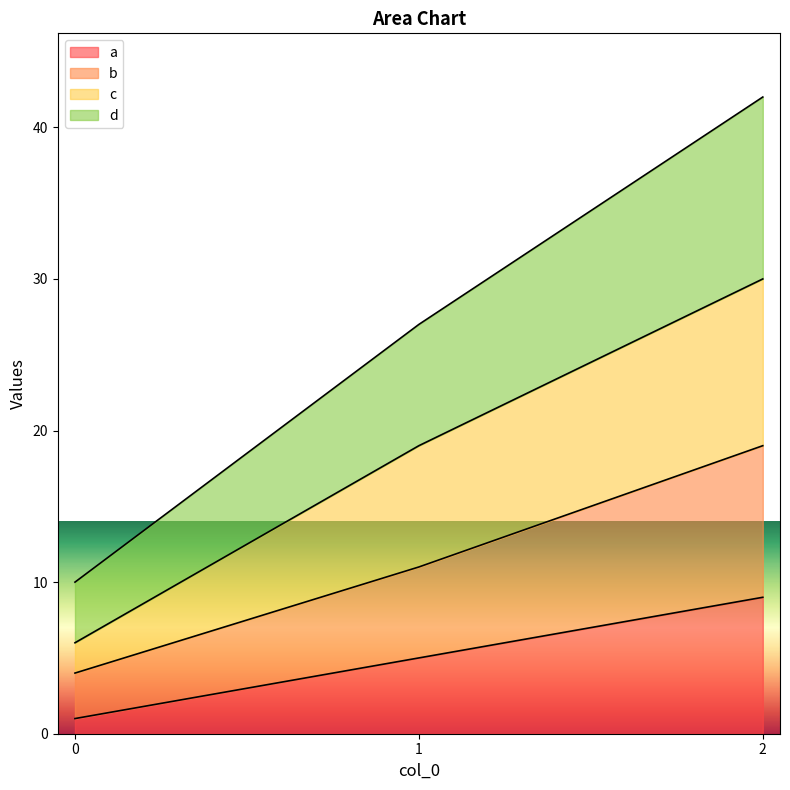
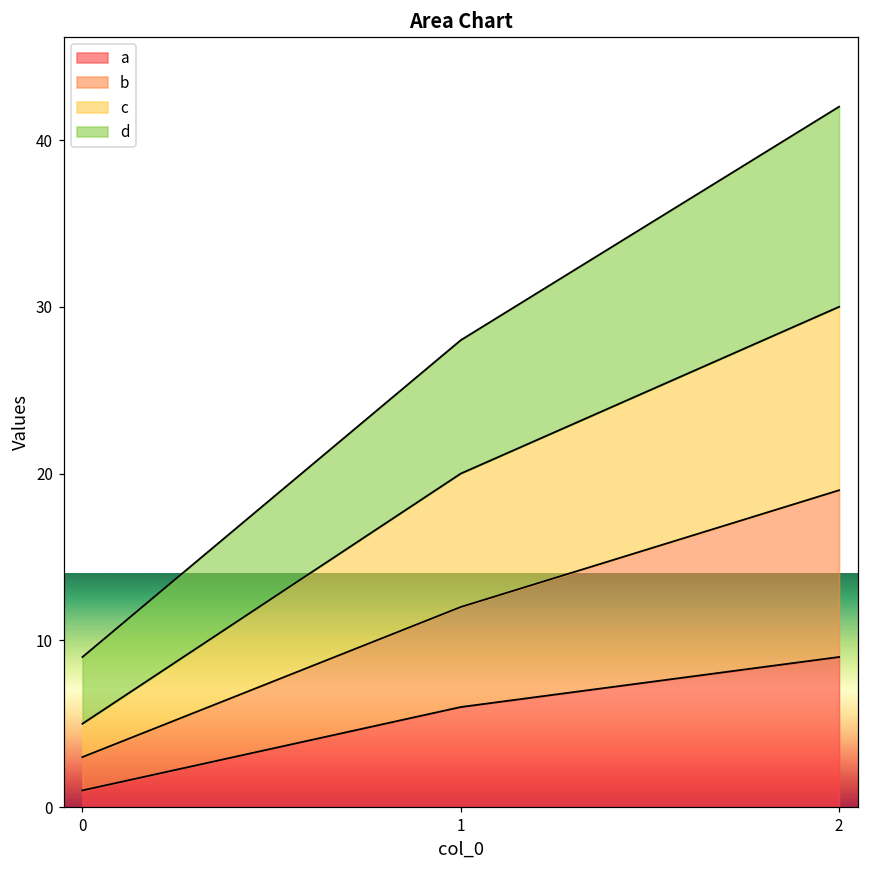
  {
    "a": {
      "0": 1,
-     "1": 5,
+     "1": 6,
      "2": 9
    },
    "b": {
-     "0": 3,
+     "0": 2,
      "1": 6,
      "2": 10
    },
    "c": {
      "0": 2,
      "1": 8,
      "2": 11
    },
    "d": {
      "0": 4,
      "1": 8,
      "2": 12
    }
  }
